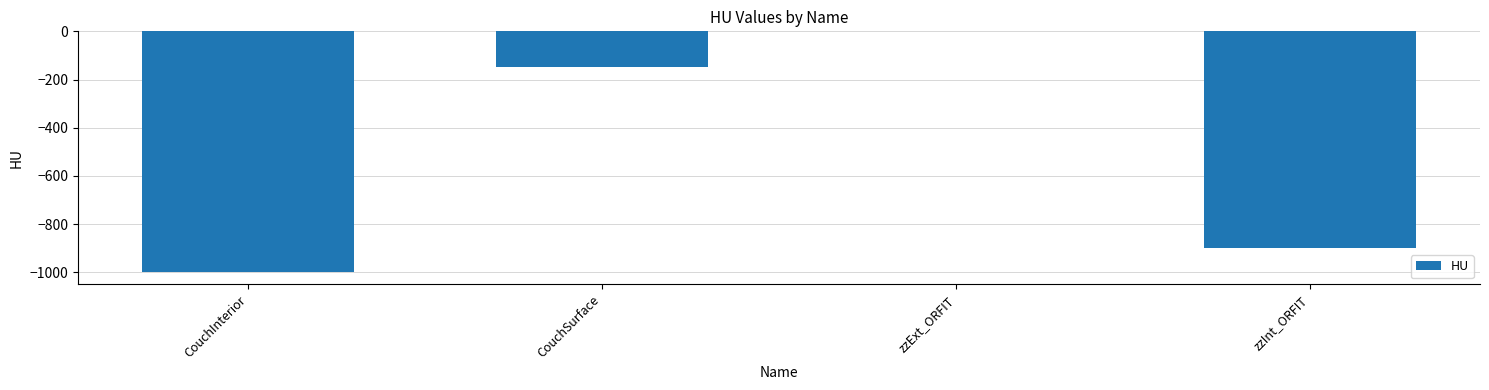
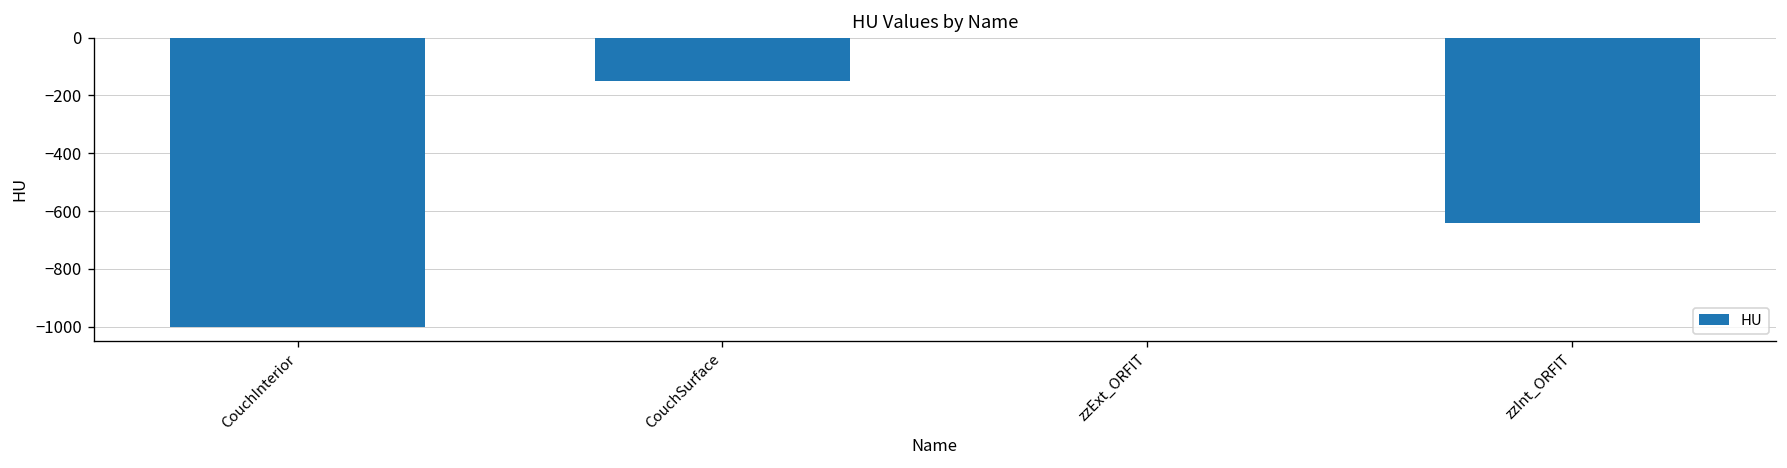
  {
    "CouchInterior": -1000,
    "CouchSurface": -150,
    "zzExt_ORFIT": 0,
-   "zzInt_ORFIT": -900
+   "zzInt_ORFIT": -640
  }
